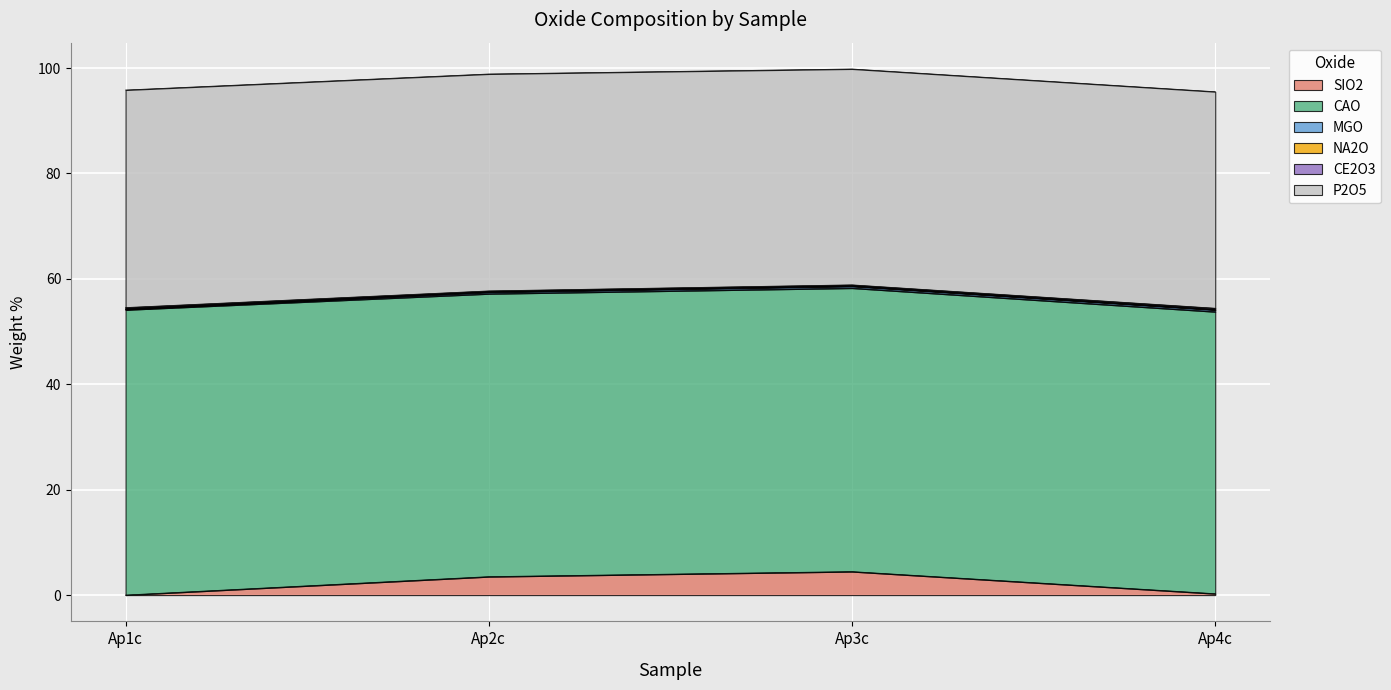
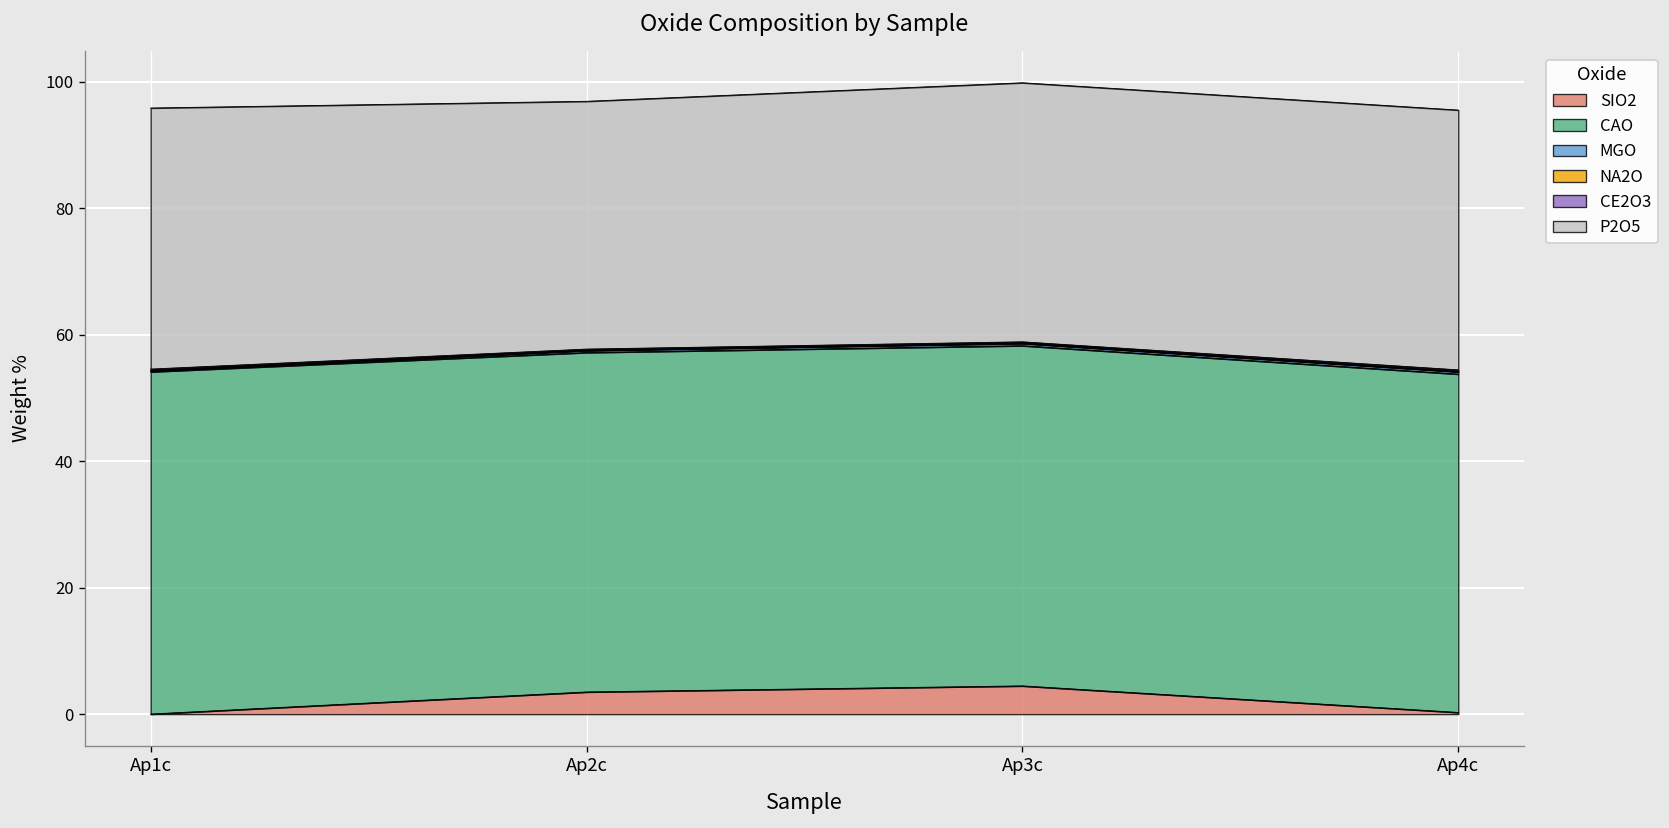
  {
    "SIO2": {
      "Ap1c": 0,
      "Ap2c": 4,
      "Ap3c": 4,
      "Ap4c": 0
    },
    "P2O5": {
      "Ap1c": 41,
-     "Ap2c": 41,
+     "Ap2c": 39,
      "Ap3c": 41,
      "Ap4c": 41
    }
  }
